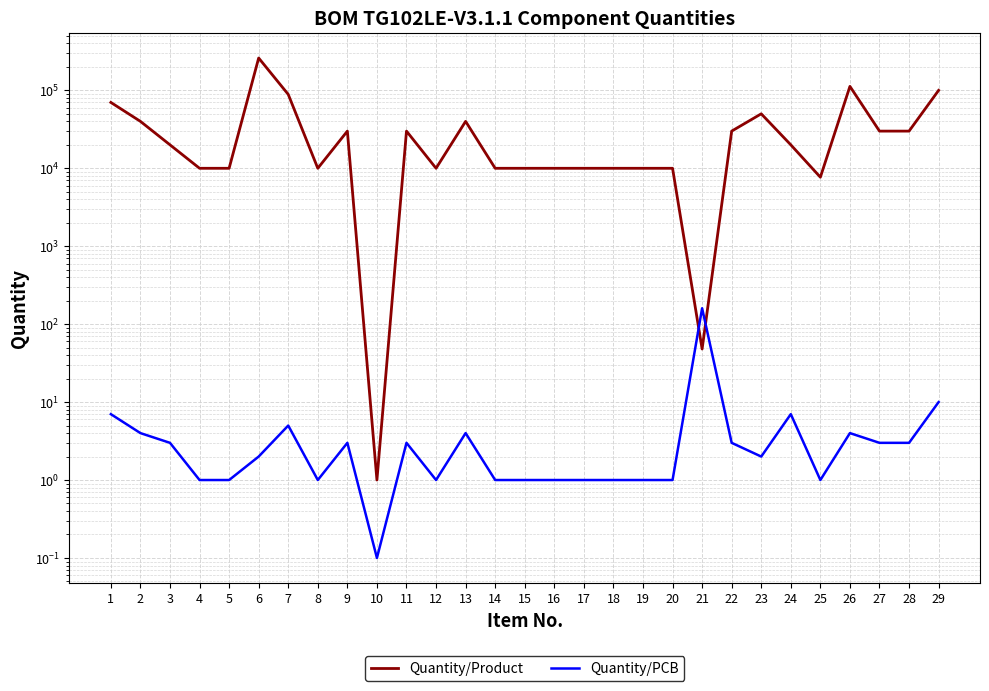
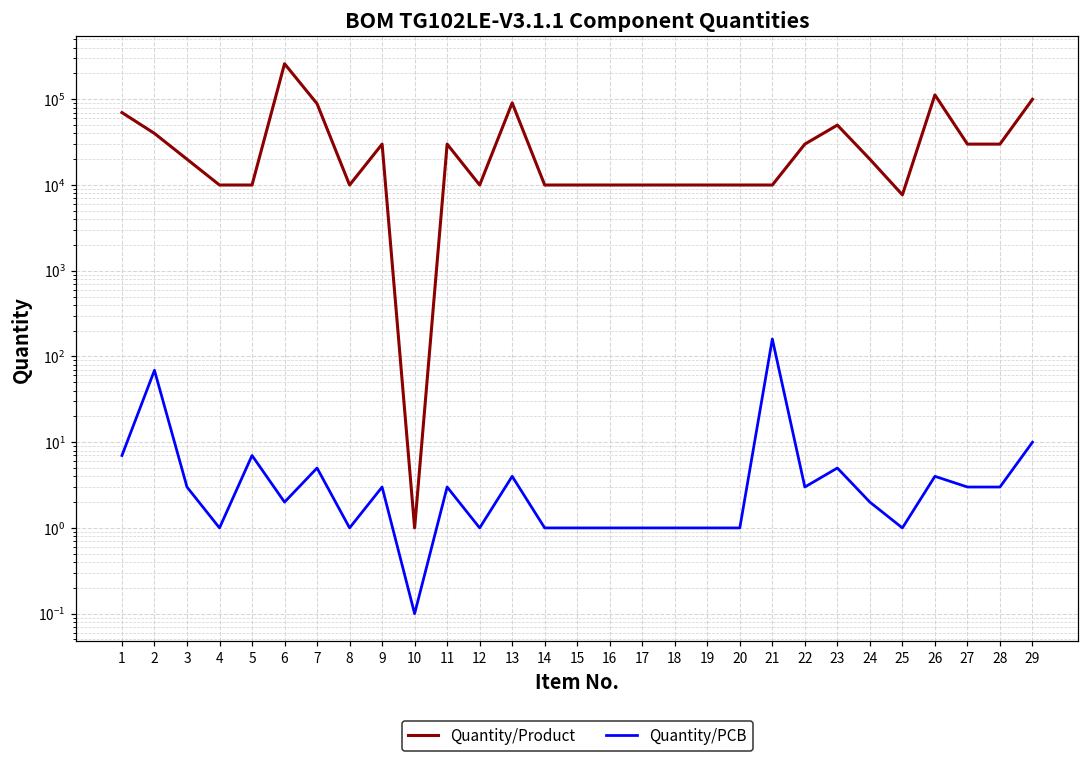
  {
    "Quantity/Product": {
      "1": 70000,
      "2": 40000,
      "3": 20000,
      "4": 10000,
      "5": 10000,
      "6": 260000,
      "7": 90000,
      "8": 10000,
      "9": 30000,
      "10": 1,
      "11": 30000,
      "12": 10000,
-     "13": 40000,
+     "13": 90000,
      "14": 10000,
      "15": 10000,
      "16": 10000,
      "17": 10000,
      "18": 10000,
      "19": 10000,
      "20": 10000,
-     "21": 50,
+     "21": 10000,
      "22": 30000,
      "23": 50000,
      "24": 20000,
      "25": 8000,
      "26": 110000,
      "27": 30000,
      "28": 30000,
      "29": 100000
    },
    "Quantity/PCB": {
      "1": 7,
-     "2": 4,
+     "2": 70,
      "3": 3,
      "4": 1,
-     "5": 1,
+     "5": 7,
      "6": 2,
      "7": 5,
      "8": 1,
      "9": 3,
      "10": 0.10,
      "11": 3,
      "12": 1,
      "13": 4,
      "14": 1,
      "15": 1,
      "16": 1,
      "17": 1,
      "18": 1,
      "19": 1,
      "20": 1,
      "21": 160,
      "22": 3,
-     "23": 2,
-     "24": 7,
+     "23": 5,
+     "24": 2,
      "25": 1,
      "26": 4,
      "27": 3,
      "28": 3,
      "29": 10
    }
  }
